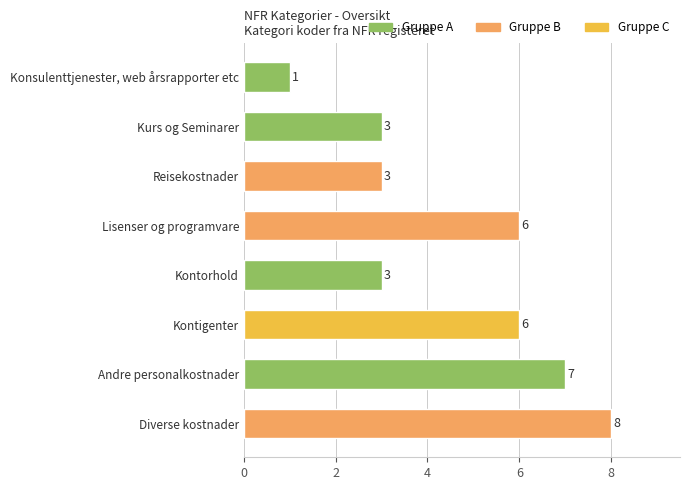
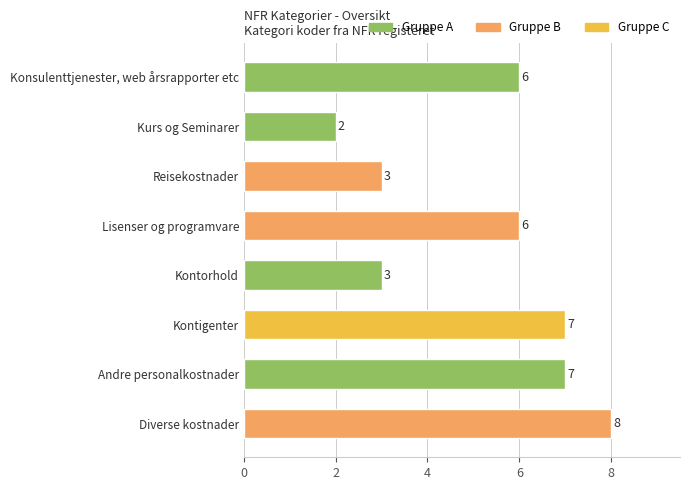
  {
-   "Konsulenttjenester, web årsrapporter etc": 1,
-   "Kurs og Seminarer": 3,
+   "Konsulenttjenester, web årsrapporter etc": 6,
+   "Kurs og Seminarer": 2,
    "Reisekostnader": 3,
    "Lisenser og programvare": 6,
    "Kontorhold": 3,
-   "Kontigenter": 6,
+   "Kontigenter": 7,
    "Andre personalkostnader": 7,
    "Diverse kostnader": 8
  }
